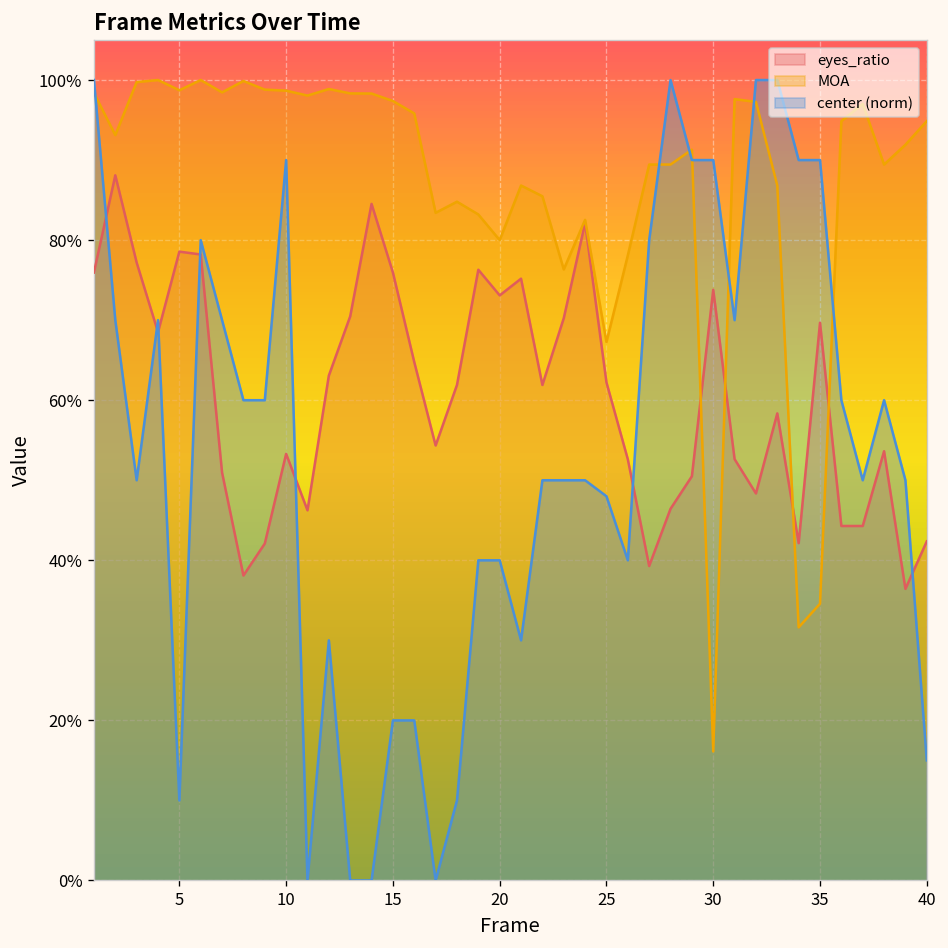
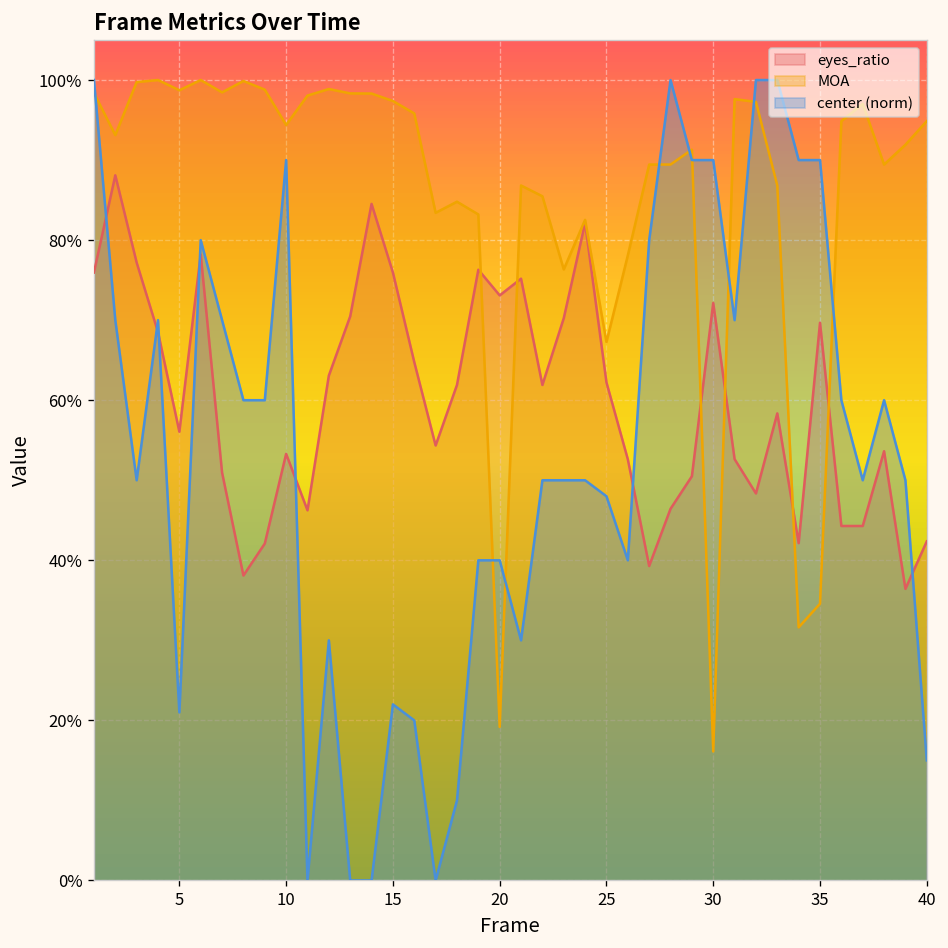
  {
    "eyes_ratio": {
-     "5": "79%",
+     "5": "56%",
      "10": "53%",
      "15": "76%",
      "20": "73%",
      "25": "62%",
-     "30": "74%",
+     "30": "72%",
      "35": "70%",
      "40": "42%"
    },
    "MOA": {
      "5": "99%",
-     "10": "99%",
+     "10": "94%",
      "15": "97%",
-     "20": "80%",
+     "20": "19%",
      "25": "67%",
      "30": "16%",
      "35": "35%",
      "40": "95%"
    },
    "center (norm)": {
-     "5": "10%",
+     "5": "21%",
      "10": "90%",
-     "15": "20%",
+     "15": "22%",
      "20": "40%",
      "25": "48%",
      "30": "90%",
      "35": "90%",
      "40": "15%"
    }
  }
